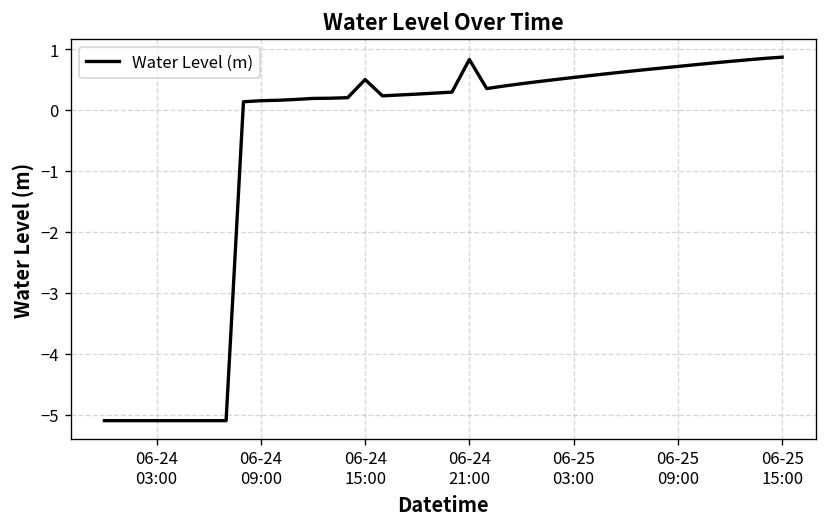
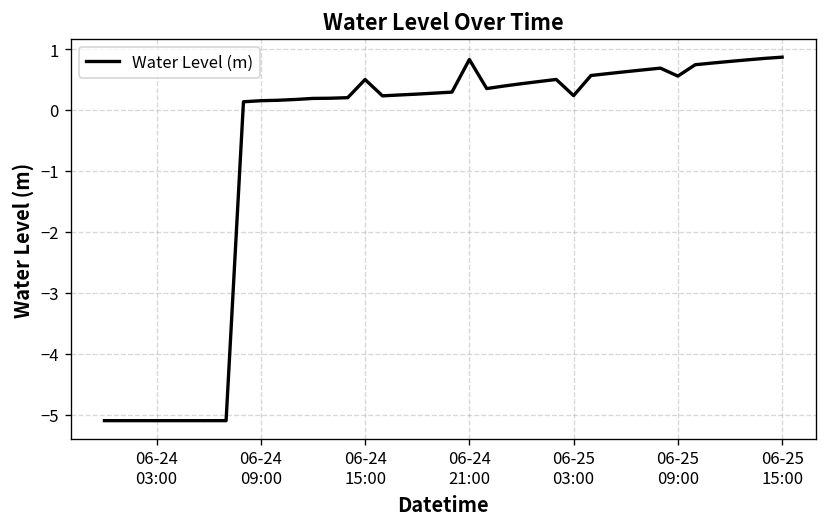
  {
    "06-24 03:00": -5.1,
    "06-24 09:00": 0.2,
    "06-24 15:00": 0.5,
    "06-24 21:00": 0.8,
-   "06-25 03:00": 0.5,
-   "06-25 09:00": 0.7,
+   "06-25 03:00": 0.2,
+   "06-25 09:00": 0.6,
    "06-25 15:00": 0.9
  }
